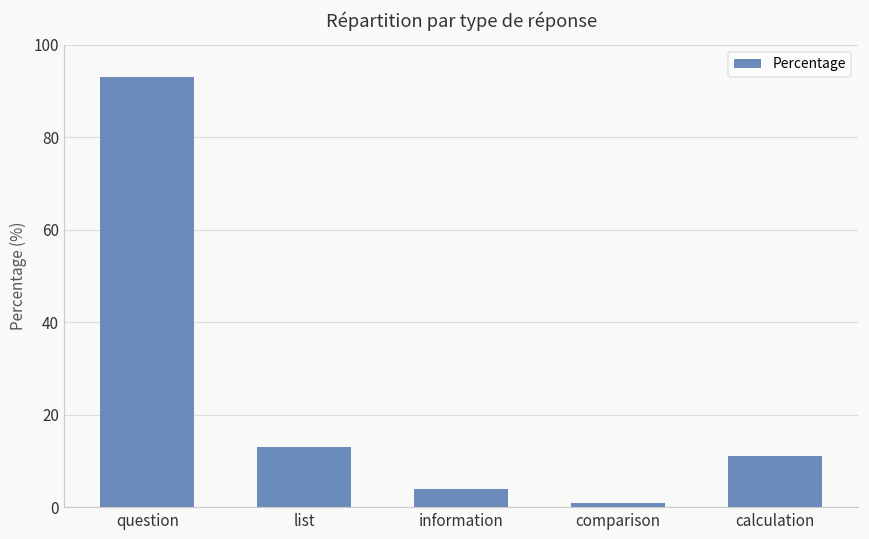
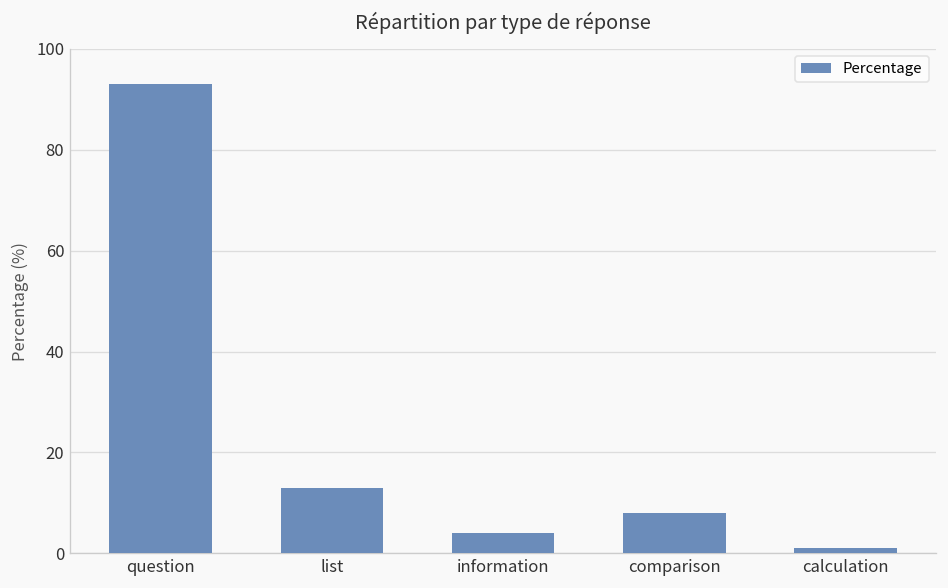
  {
    "question": 93,
    "list": 13,
    "information": 4,
-   "comparison": 1,
-   "calculation": 11
+   "comparison": 8,
+   "calculation": 1
  }
